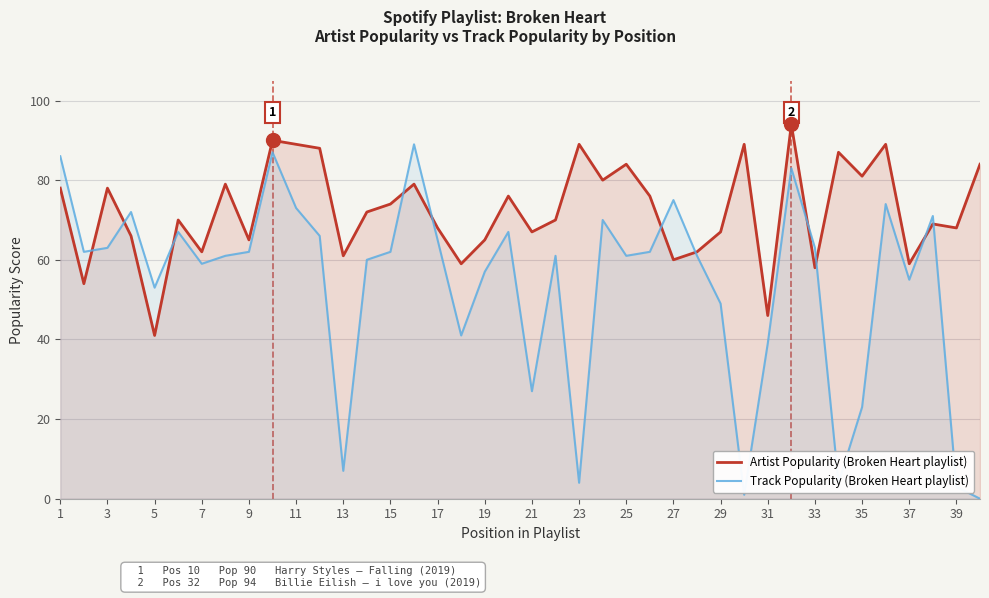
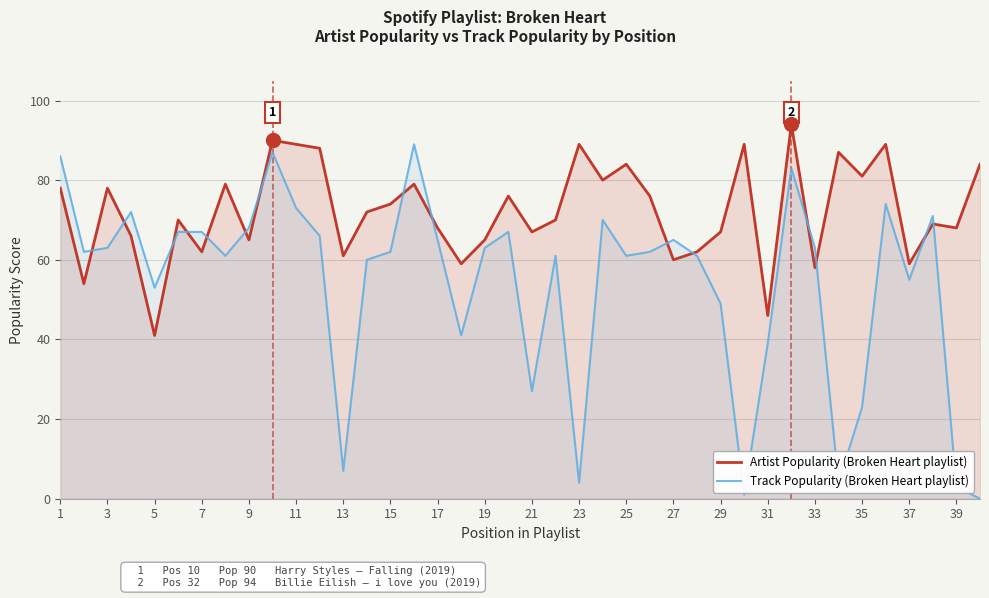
  {
    "Track Popularity (Broken Heart playlist)": {
      "1": 86,
      "3": 63,
      "5": 53,
-     "7": 59,
-     "9": 62,
+     "7": 67,
+     "9": 68,
      "11": 73,
      "13": 7,
      "15": 62,
      "17": 65,
-     "19": 57,
+     "19": 63,
      "21": 27,
      "23": 4,
      "25": 61,
-     "27": 75,
+     "27": 65,
      "29": 49,
      "31": 39,
      "33": 63,
      "35": 23,
      "37": 55
    }
  }
